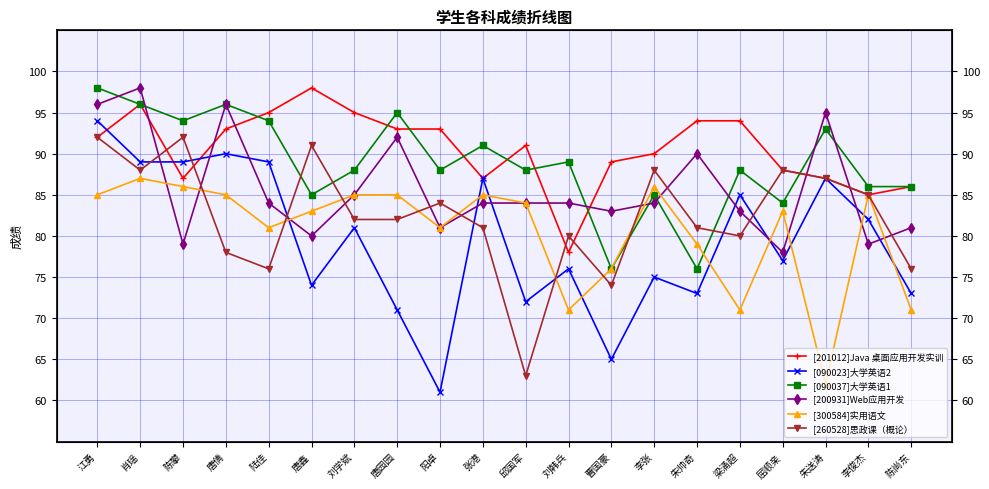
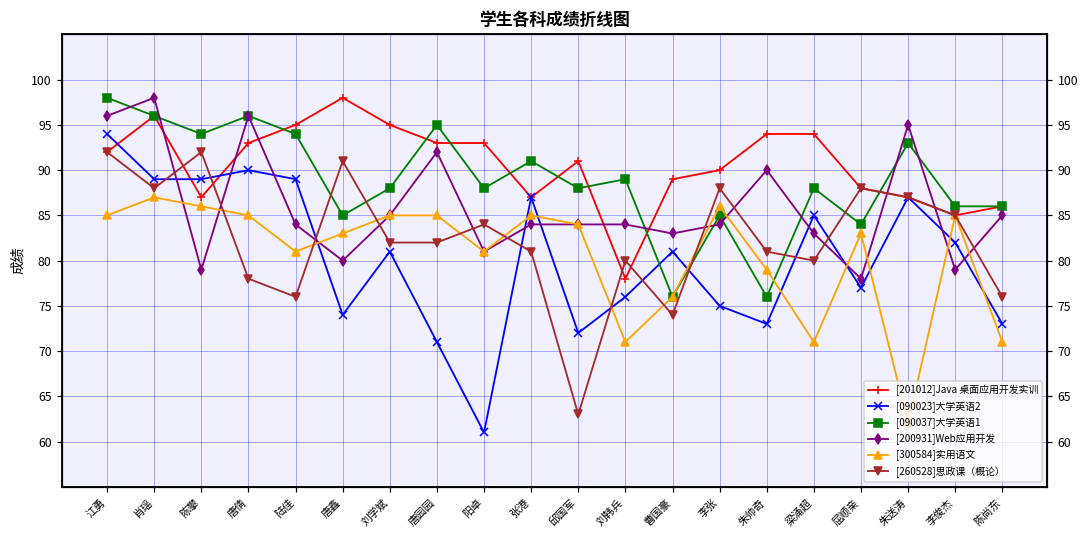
  {
    "[201012]Java 桌面应用开发实训": {
      "陈攀": 87,
      "唐倩": 93,
      "陆佳": 95,
      "唐鑫": 98,
      "刘学斌": 95,
      "唐园园": 93,
      "阳卓": 93,
      "邱国军": 91,
      "刘韩兵": 78,
      "曹国豪": 89,
      "李张": 90,
      "朱帅奇": 94,
      "梁涌超": 94
    },
    "[090023]大学英语2": {
      "江勇": 94,
      "肖瑶": 89,
      "陈攀": 89,
      "唐倩": 90,
      "陆佳": 89,
      "唐鑫": 74,
      "刘学斌": 81,
      "唐园园": 71,
      "阳卓": 61,
      "邱国军": 72,
      "刘韩兵": 76,
-     "曹国豪": 65,
+     "曹国豪": 81,
      "李张": 75,
      "朱帅奇": 73,
      "梁涌超": 85,
      "屈顺亲": 77,
      "李俊杰": 82,
      "陈尚东": 73
    },
    "[090037]大学英语1": {
      "江勇": 98,
      "陈攀": 94,
      "陆佳": 94,
      "唐鑫": 85,
      "刘学斌": 88,
      "唐园园": 95,
      "阳卓": 88,
      "张港": 91,
      "邱国军": 88,
      "刘韩兵": 89,
      "李张": 85,
      "朱帅奇": 76,
      "梁涌超": 88,
      "屈顺亲": 84,
      "朱送涛": 93,
      "李俊杰": 86
    },
    "[200931]Web应用开发": {
      "江勇": 96,
      "肖瑶": 98,
      "陈攀": 79,
      "陆佳": 84,
      "唐鑫": 80,
      "唐园园": 92,
      "张港": 84,
      "刘韩兵": 84,
      "曹国豪": 83,
      "李张": 84,
      "朱帅奇": 90,
      "梁涌超": 83,
      "屈顺亲": 78,
      "朱送涛": 95,
      "李俊杰": 79,
-     "陈尚东": 81
+     "陈尚东": 85
    },
    "[300584]实用语文": {
      "江勇": 85,
      "肖瑶": 87,
      "陈攀": 86,
      "唐倩": 85,
      "陆佳": 81,
      "唐鑫": 83,
      "唐园园": 85,
      "张港": 85,
      "刘韩兵": 71,
      "李张": 86,
      "朱帅奇": 79,
      "梁涌超": 71,
      "屈顺亲": 83,
      "陈尚东": 71
    },
    "[260528]思政课（概论）": {
      "肖瑶": 88,
      "陈攀": 92,
      "唐倩": 78,
      "陆佳": 76,
      "唐鑫": 91,
      "刘学斌": 82,
      "唐园园": 82,
      "阳卓": 84,
      "张港": 81,
      "邱国军": 63,
      "刘韩兵": 80,
      "曹国豪": 74,
      "李张": 88,
      "朱帅奇": 81,
      "梁涌超": 80,
      "陈尚东": 76
    }
  }
